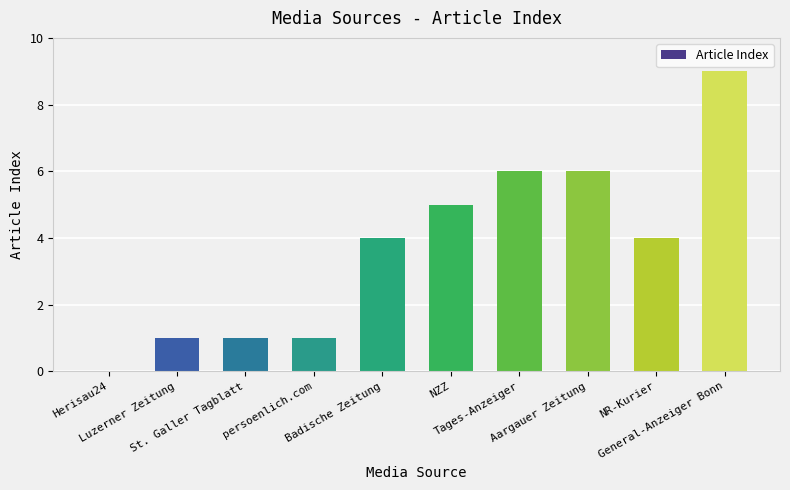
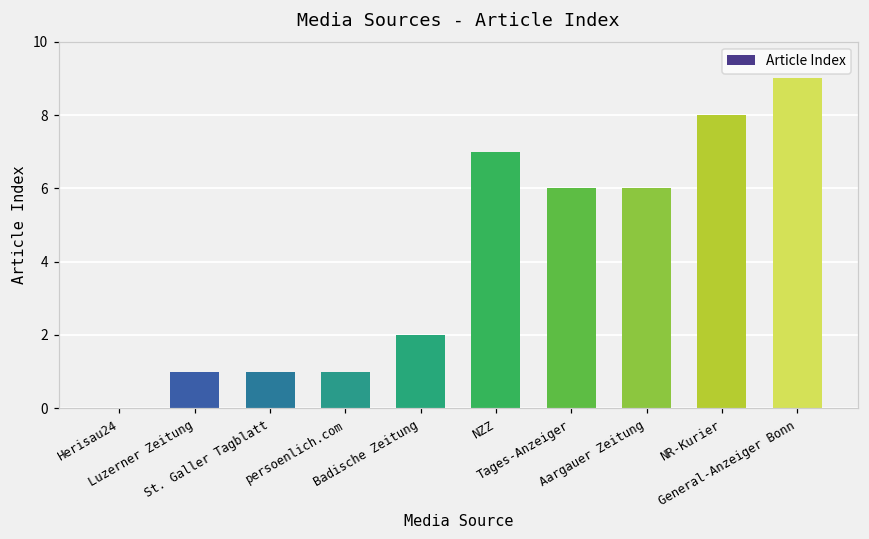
  {
    "Herisau24": 0,
    "Luzerner Zeitung": 1,
    "St. Galler Tagblatt": 1,
    "persoenlich.com": 1,
-   "Badische Zeitung": 4,
-   "NZZ": 5,
+   "Badische Zeitung": 2,
+   "NZZ": 7,
    "Tages-Anzeiger": 6,
    "Aargauer Zeitung": 6,
-   "NR-Kurier": 4,
+   "NR-Kurier": 8,
    "General-Anzeiger Bonn": 9
  }
